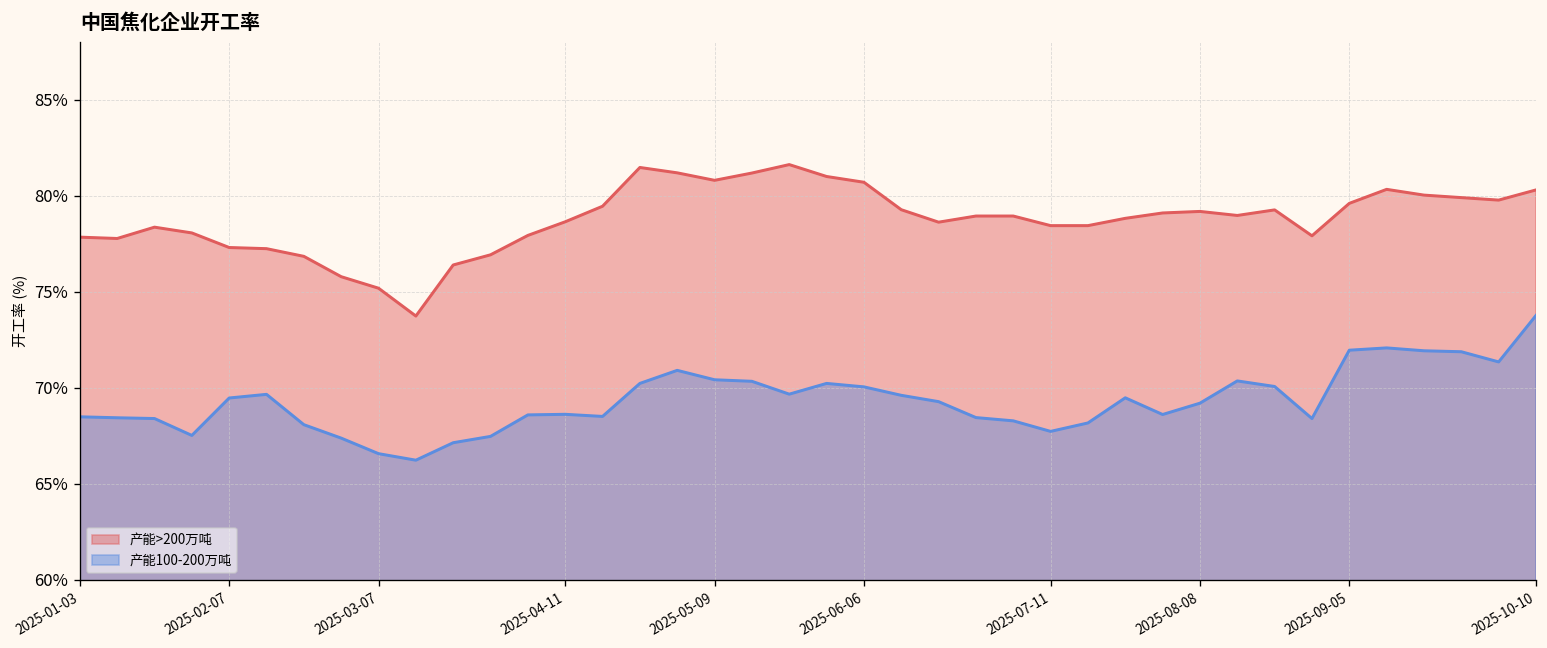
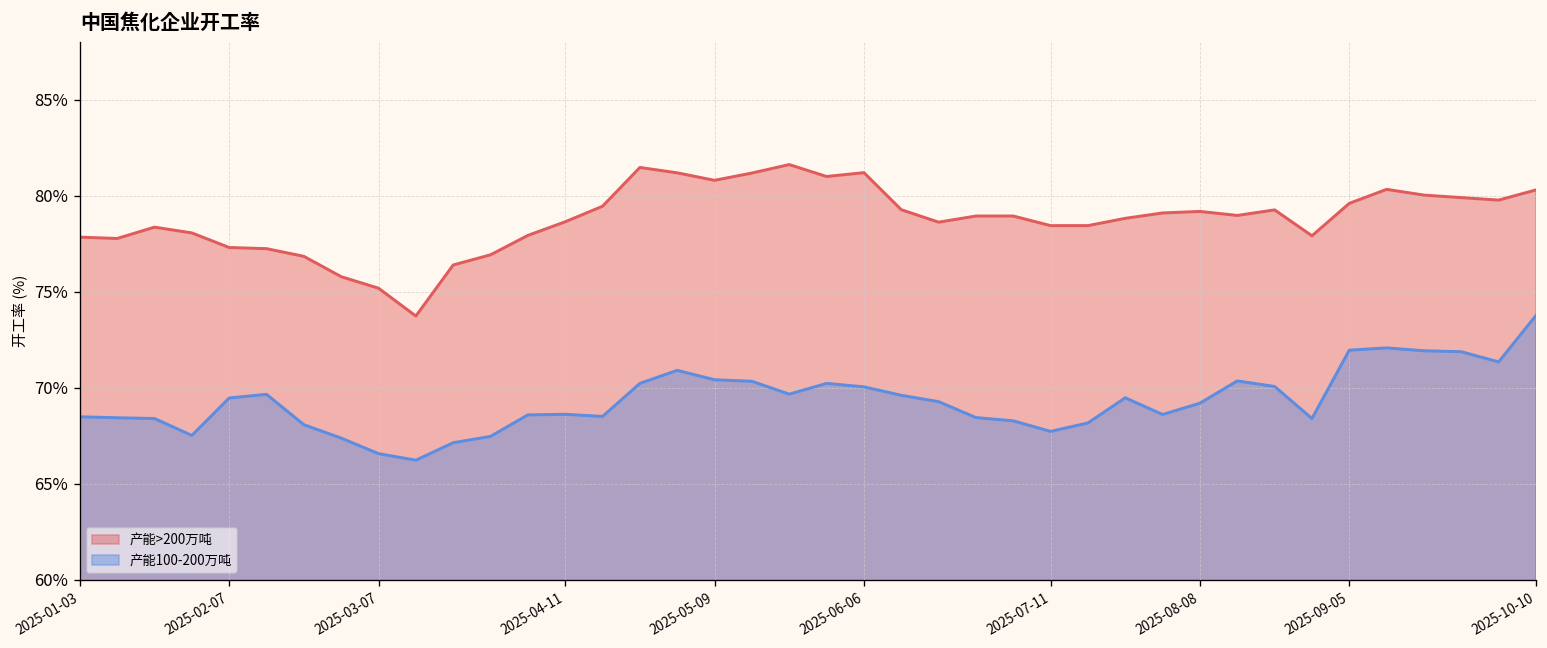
  {
    "产能>200万吨": {
      "2025-01-03": "77.8%",
      "2025-02-07": "77.3%",
      "2025-03-07": "75.2%",
      "2025-04-11": "78.6%",
      "2025-05-09": "80.8%",
-     "2025-06-06": "80.7%",
+     "2025-06-06": "81.2%",
      "2025-07-11": "78.4%",
      "2025-08-08": "79.2%",
      "2025-09-05": "79.6%",
      "2025-10-10": "80.3%"
    },
    "产能100-200万吨": {
      "2025-01-03": "68.5%",
      "2025-02-07": "69.5%",
      "2025-03-07": "66.6%",
      "2025-04-11": "68.6%",
      "2025-05-09": "70.4%",
      "2025-06-06": "70.0%",
      "2025-07-11": "67.7%",
      "2025-08-08": "69.2%",
      "2025-09-05": "72.0%",
      "2025-10-10": "73.8%"
    }
  }
